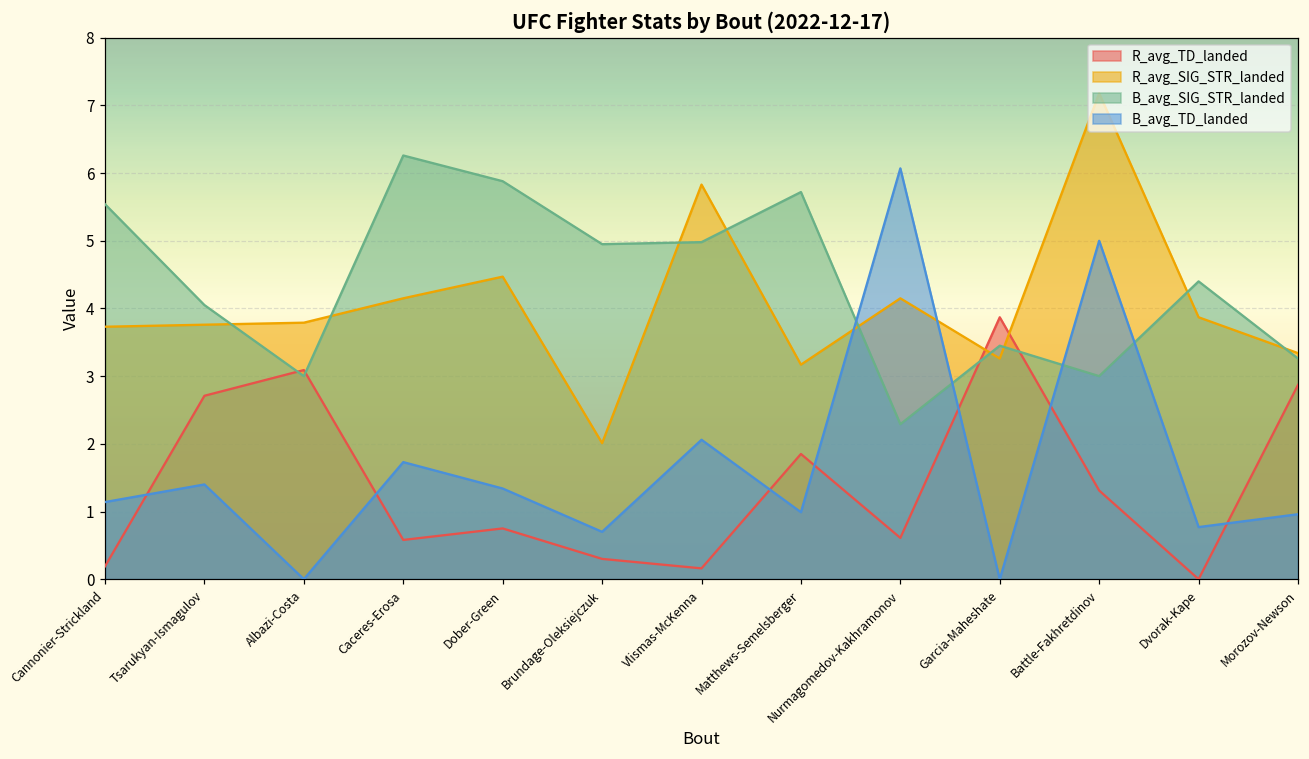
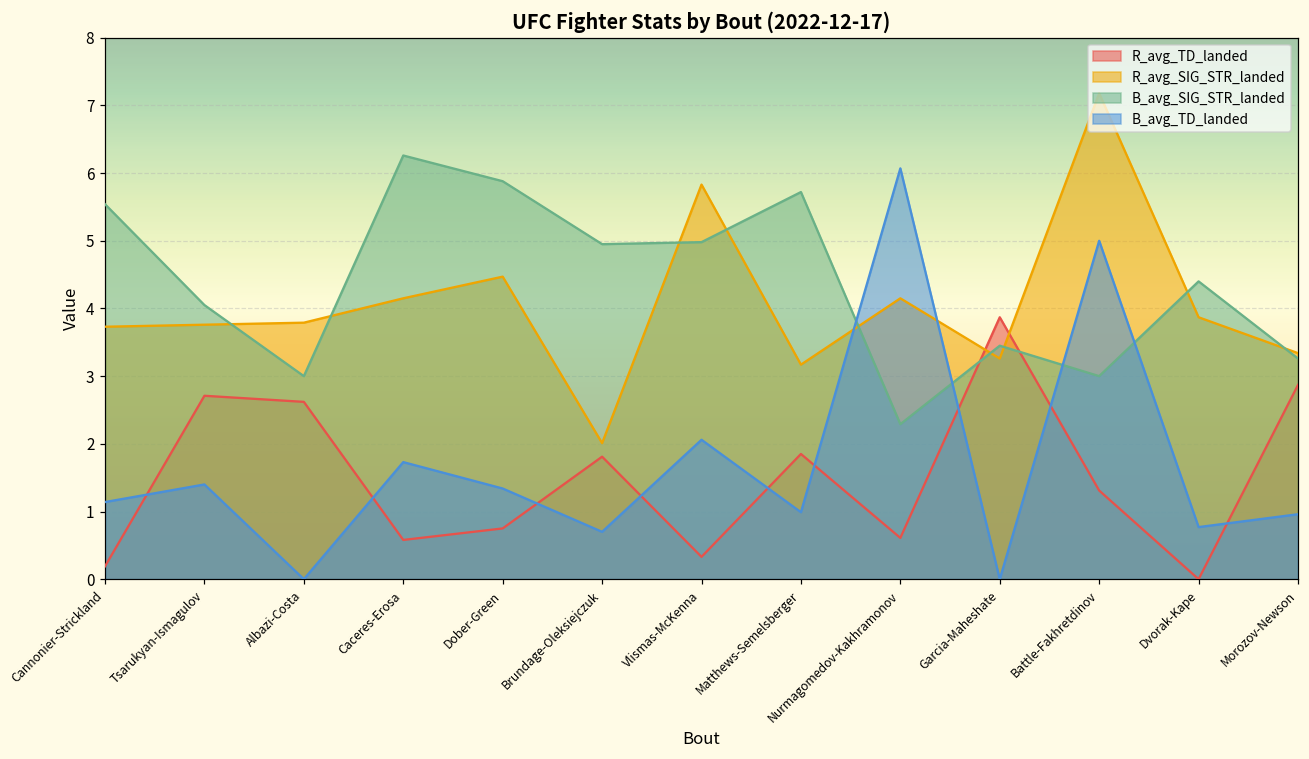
  {
    "R_avg_TD_landed": {
      "Cannonier-Strickland": 0.2,
      "Tsarukyan-Ismagulov": 2.7,
-     "Albazi-Costa": 3.1,
+     "Albazi-Costa": 2.6,
      "Caceres-Erosa": 0.6,
      "Dober-Green": 0.8,
-     "Brundage-Oleksiejczuk": 0.3,
-     "Vlismas-McKenna": 0.2,
+     "Brundage-Oleksiejczuk": 1.8,
+     "Vlismas-McKenna": 0.3,
      "Matthews-Semelsberger": 1.9,
      "Nurmagomedov-Kakhramonov": 0.6,
      "Garcia-Maheshate": 3.9,
      "Battle-Fakhretdinov": 1.3,
      "Dvorak-Kape": 0.0,
      "Morozov-Newson": 2.9
    },
    "R_avg_SIG_STR_landed": {
      "Cannonier-Strickland": 3.7,
      "Tsarukyan-Ismagulov": 3.8,
      "Albazi-Costa": 3.8,
      "Caceres-Erosa": 4.2,
      "Dober-Green": 4.5,
      "Brundage-Oleksiejczuk": 2.0,
      "Vlismas-McKenna": 5.8,
      "Matthews-Semelsberger": 3.2,
      "Nurmagomedov-Kakhramonov": 4.2,
      "Garcia-Maheshate": 3.3,
      "Dvorak-Kape": 3.9,
      "Morozov-Newson": 3.3
    },
    "B_avg_SIG_STR_landed": {
      "Cannonier-Strickland": 5.5,
      "Tsarukyan-Ismagulov": 4.1,
      "Albazi-Costa": 3.0,
      "Caceres-Erosa": 6.3,
      "Dober-Green": 5.9,
      "Brundage-Oleksiejczuk": 5.0,
      "Vlismas-McKenna": 5.0,
      "Matthews-Semelsberger": 5.7,
      "Nurmagomedov-Kakhramonov": 2.3,
      "Garcia-Maheshate": 3.5,
      "Battle-Fakhretdinov": 3.0,
      "Dvorak-Kape": 4.4,
      "Morozov-Newson": 3.3
    },
    "B_avg_TD_landed": {
      "Cannonier-Strickland": 1.1,
      "Tsarukyan-Ismagulov": 1.4,
      "Albazi-Costa": 0.0,
      "Caceres-Erosa": 1.7,
      "Dober-Green": 1.3,
      "Brundage-Oleksiejczuk": 0.7,
      "Vlismas-McKenna": 2.1,
      "Matthews-Semelsberger": 1.0,
      "Nurmagomedov-Kakhramonov": 6.1,
      "Garcia-Maheshate": 0.0,
      "Battle-Fakhretdinov": 5.0,
      "Dvorak-Kape": 0.8,
      "Morozov-Newson": 1.0
    }
  }
